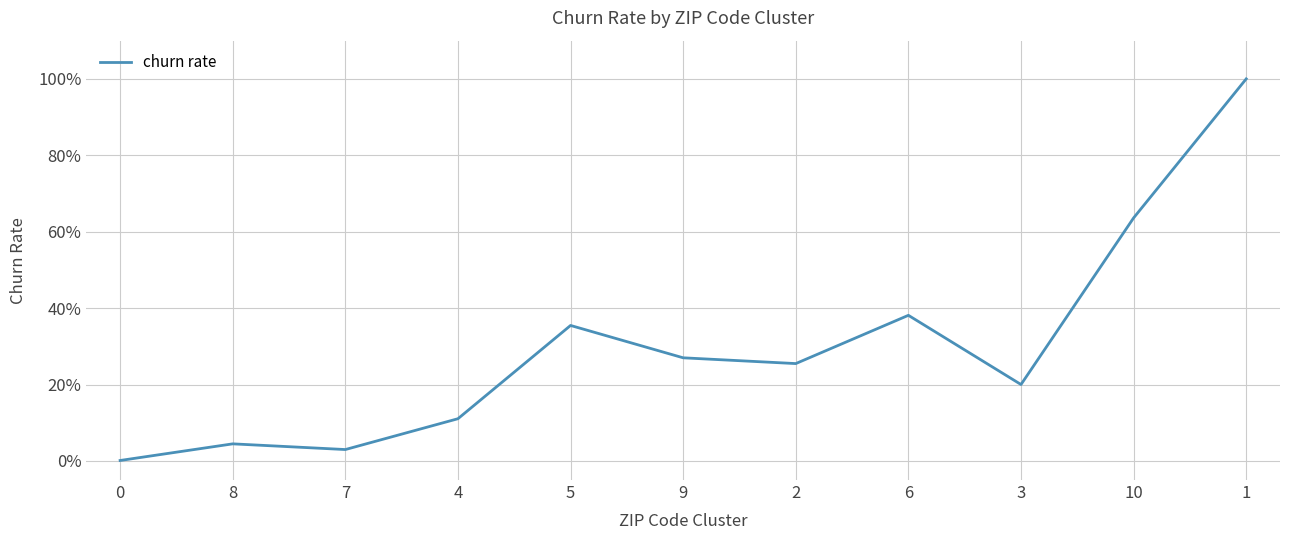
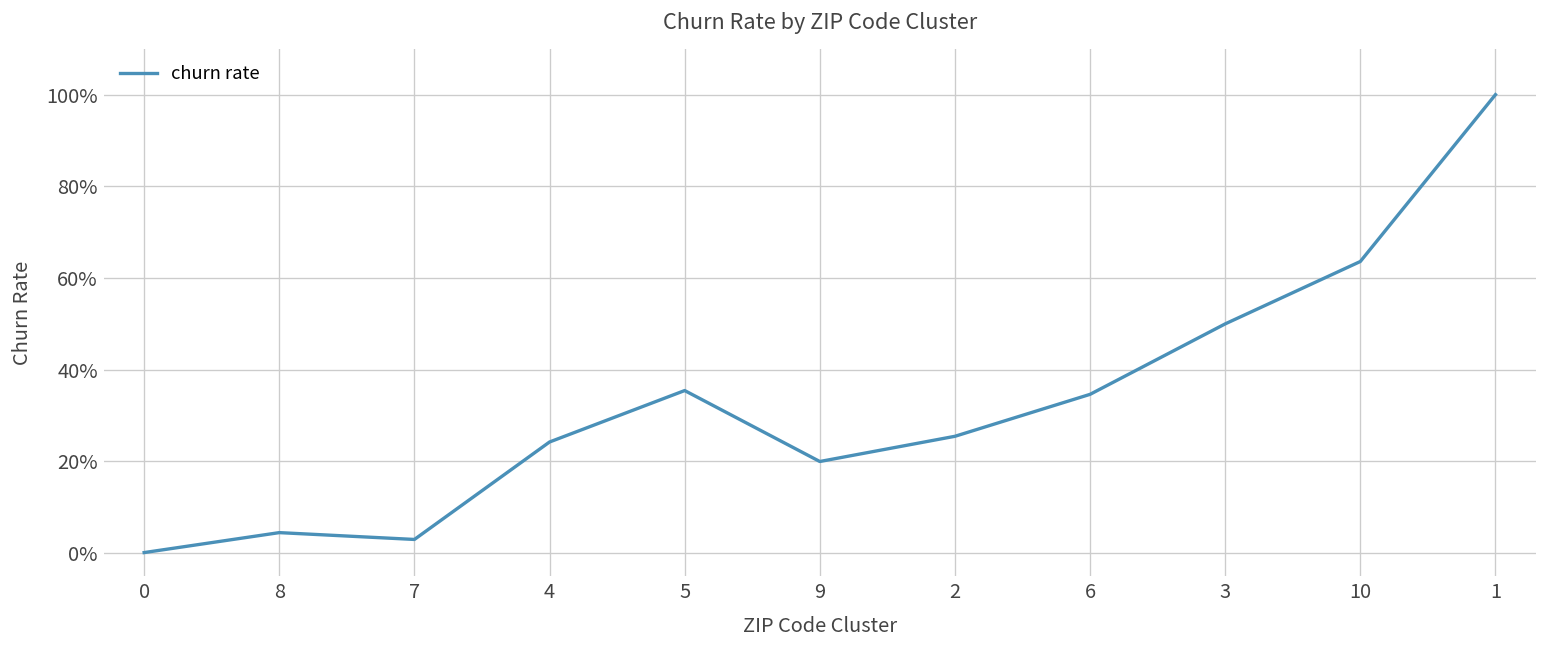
  {
    "0": "0%",
    "8": "4%",
    "7": "3%",
-   "4": "11%",
+   "4": "24%",
    "5": "35%",
-   "9": "27%",
+   "9": "20%",
    "2": "25%",
-   "6": "38%",
-   "3": "20%",
+   "6": "35%",
+   "3": "50%",
    "10": "64%",
    "1": "100%"
  }
